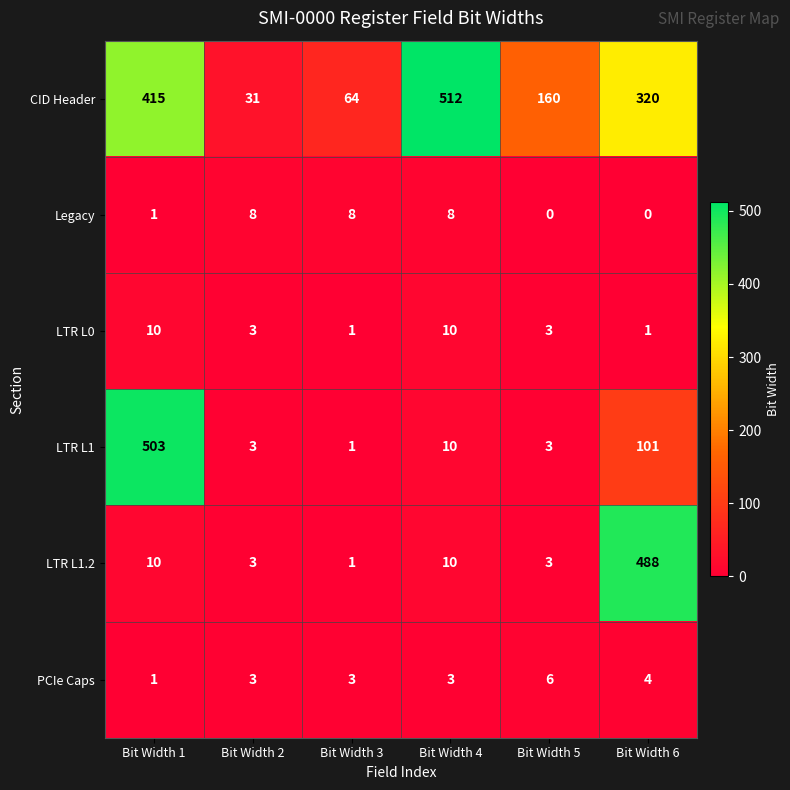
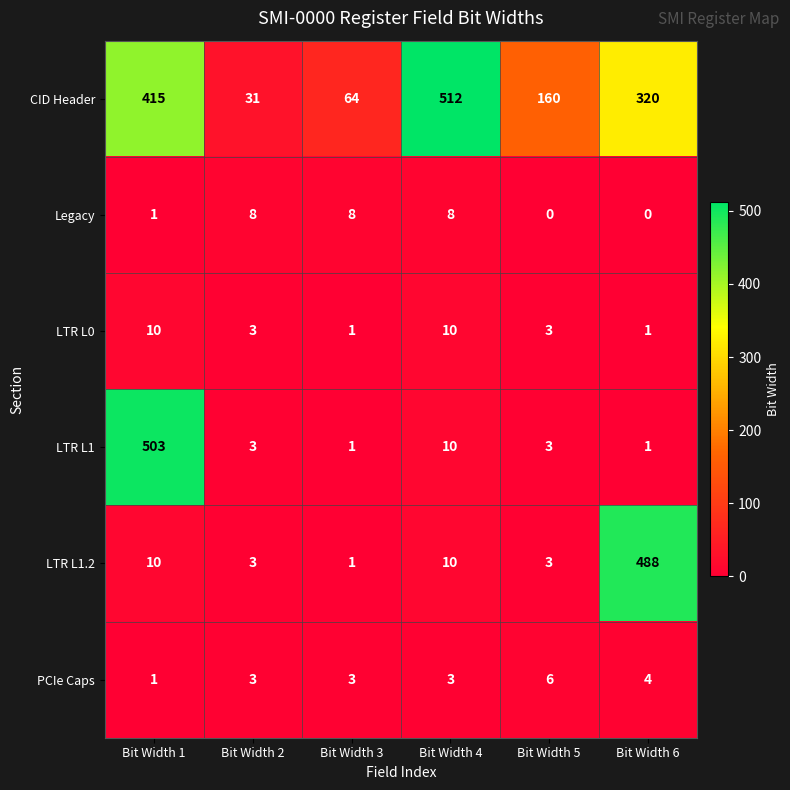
  {
    "CID Header": {
      "Bit Width 1": 415,
      "Bit Width 2": 31,
      "Bit Width 3": 64,
      "Bit Width 4": 512,
      "Bit Width 5": 160,
      "Bit Width 6": 320
    },
    "Legacy": {
      "Bit Width 1": 1,
      "Bit Width 2": 8,
      "Bit Width 3": 8,
      "Bit Width 4": 8,
      "Bit Width 5": 0,
      "Bit Width 6": 0
    },
    "LTR L0": {
      "Bit Width 1": 10,
      "Bit Width 2": 3,
      "Bit Width 3": 1,
      "Bit Width 4": 10,
      "Bit Width 5": 3,
      "Bit Width 6": 1
    },
    "LTR L1": {
      "Bit Width 1": 503,
      "Bit Width 2": 3,
      "Bit Width 3": 1,
      "Bit Width 4": 10,
      "Bit Width 5": 3,
-     "Bit Width 6": 101
+     "Bit Width 6": 1
    },
    "LTR L1.2": {
      "Bit Width 1": 10,
      "Bit Width 2": 3,
      "Bit Width 3": 1,
      "Bit Width 4": 10,
      "Bit Width 5": 3,
      "Bit Width 6": 488
    },
    "PCIe Caps": {
      "Bit Width 1": 1,
      "Bit Width 2": 3,
      "Bit Width 3": 3,
      "Bit Width 4": 3,
      "Bit Width 5": 6,
      "Bit Width 6": 4
    }
  }
